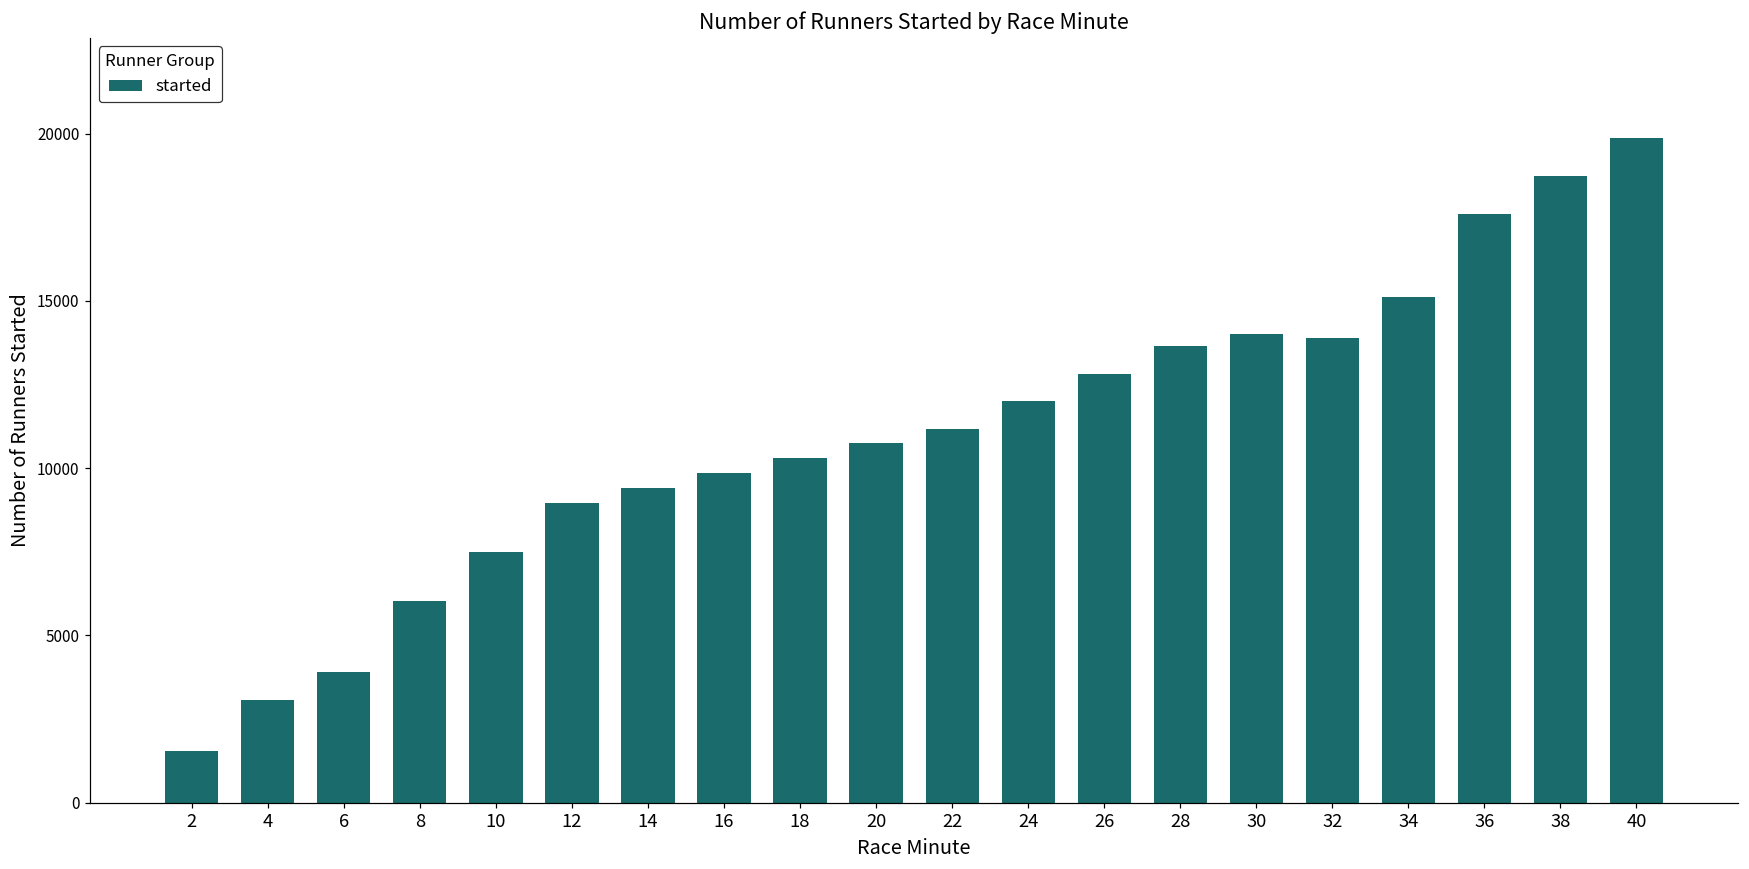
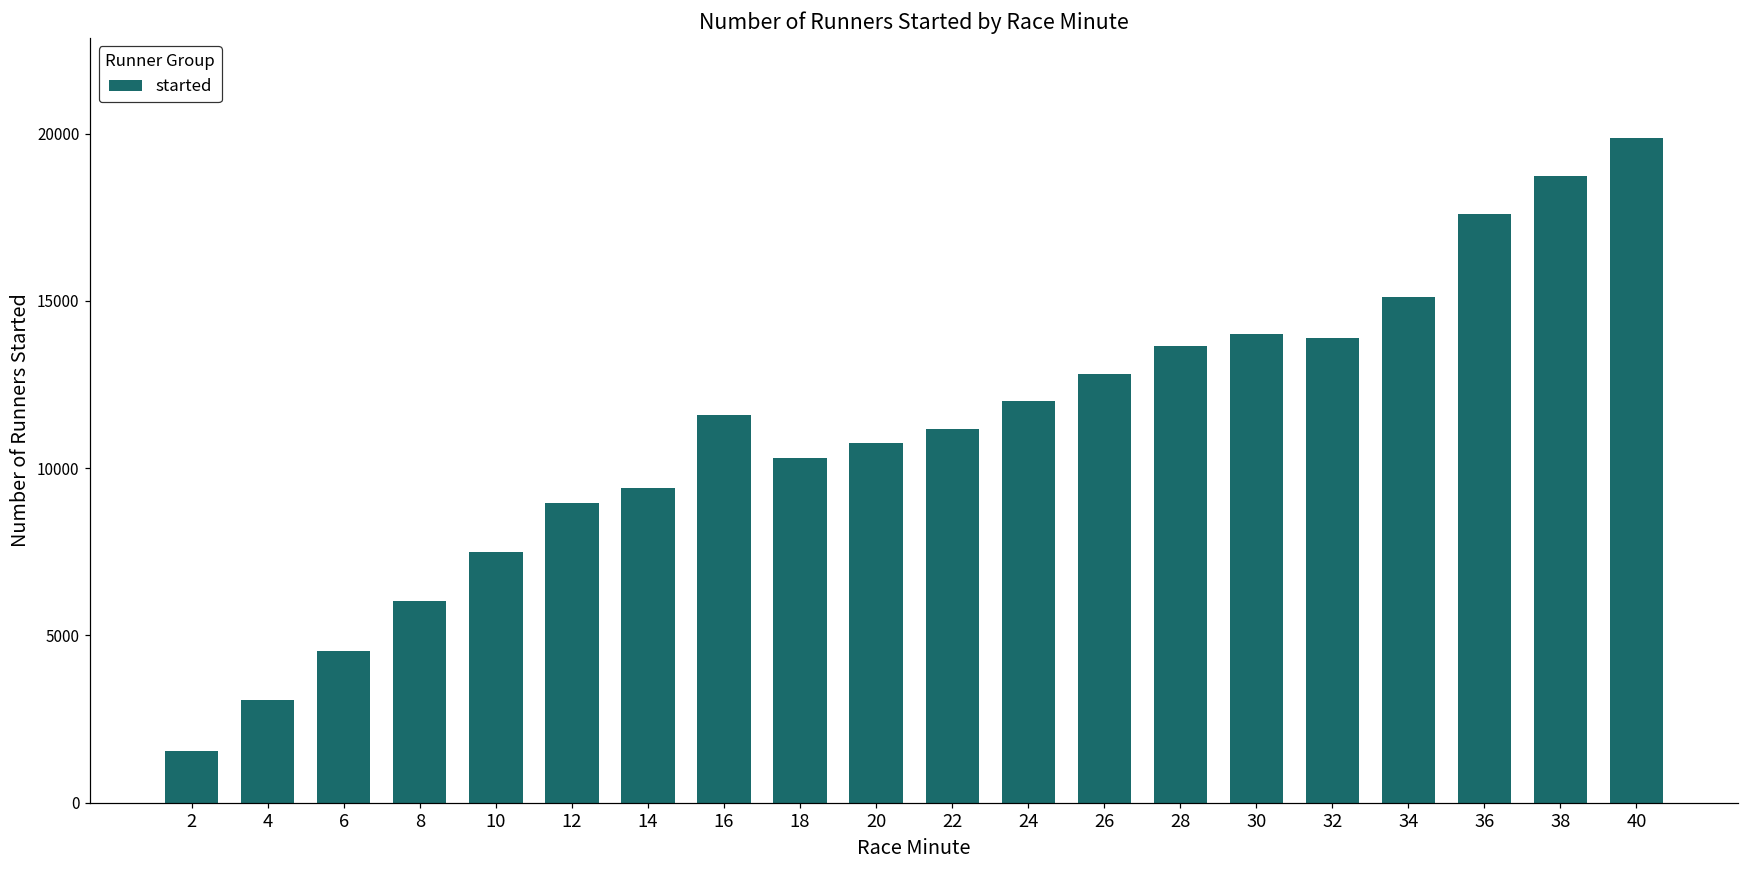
  {
    "2": 1500,
    "4": 3100,
-   "6": 3900,
+   "6": 4500,
    "8": 6000,
    "10": 7500,
    "12": 9000,
    "14": 9400,
-   "16": 9900,
+   "16": 11600,
    "18": 10300,
    "20": 10700,
    "22": 11200,
    "24": 12000,
    "26": 12800,
    "28": 13600,
    "30": 14000,
    "32": 13900,
    "34": 15100,
    "36": 17600,
    "38": 18700,
    "40": 19900
  }
